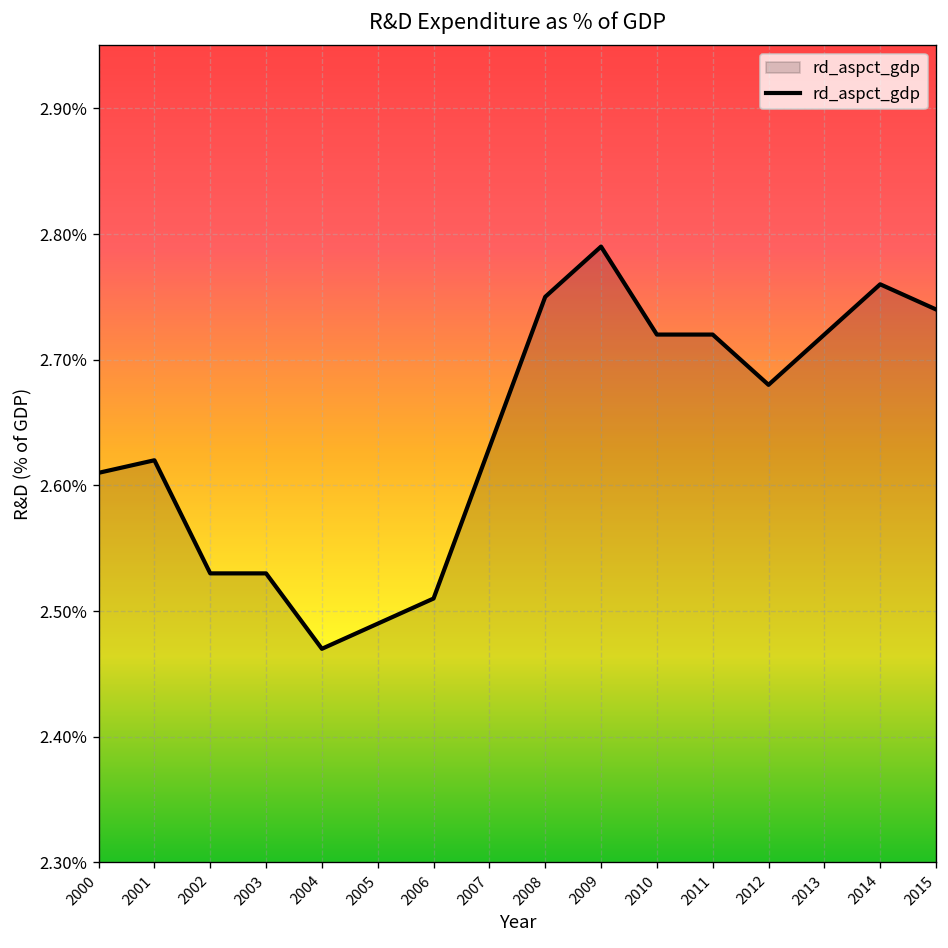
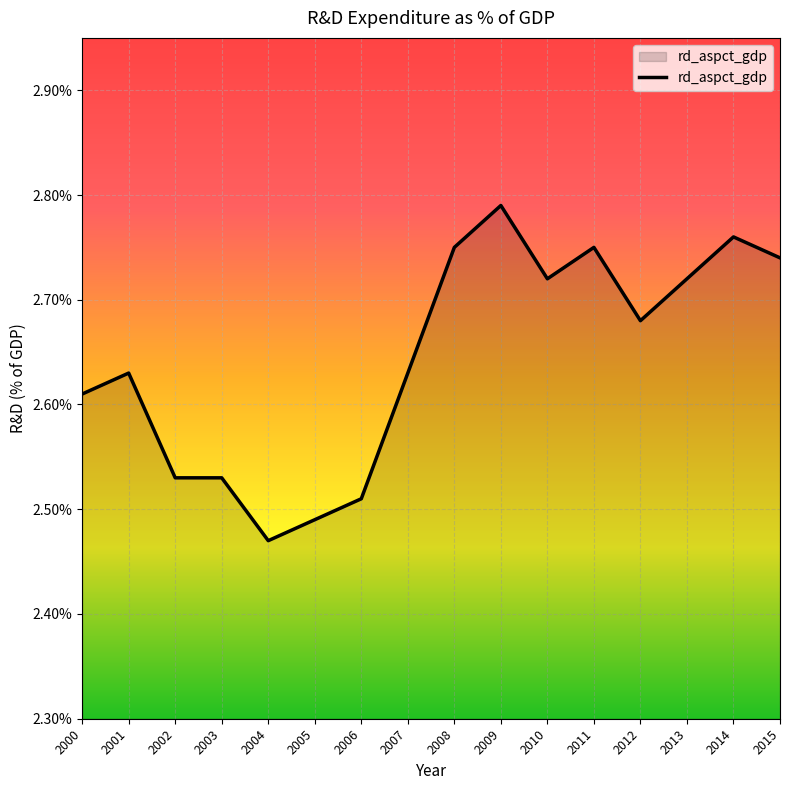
  {
    "2000": "2.61%",
-   "2001": "2.62%",
+   "2001": "2.63%",
    "2002": "2.53%",
    "2003": "2.53%",
    "2004": "2.47%",
    "2005": "2.49%",
    "2006": "2.51%",
    "2007": "2.63%",
    "2008": "2.75%",
    "2009": "2.79%",
    "2010": "2.72%",
-   "2011": "2.72%",
+   "2011": "2.75%",
    "2012": "2.68%",
    "2013": "2.72%",
    "2014": "2.76%",
    "2015": "2.74%"
  }
